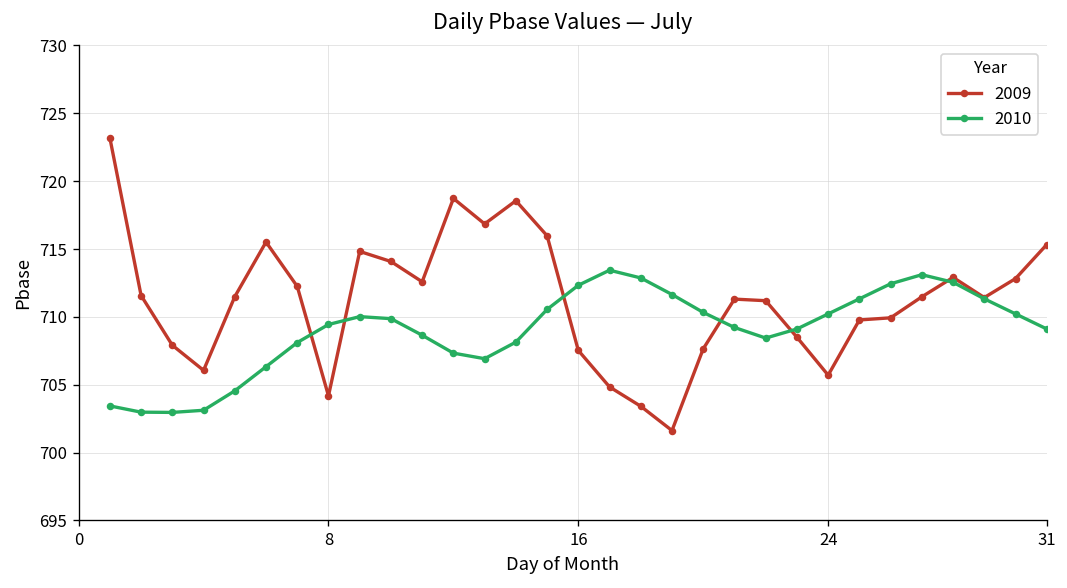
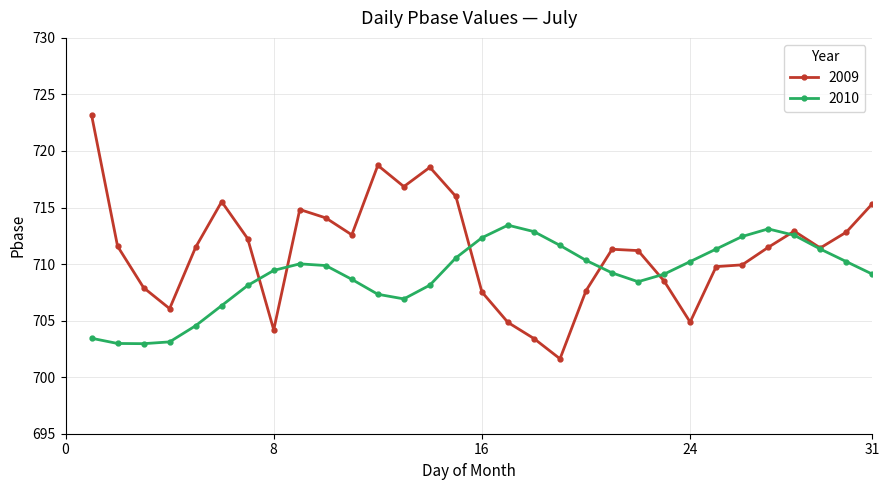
  {
    "2009": {
      "8": 704.2,
      "16": 707.5,
-     "24": 705.7,
+     "24": 704.9,
      "31": 715.3
    },
    "2010": {
      "8": 709.4,
      "16": 712.3,
      "24": 710.2,
      "31": 709.1
    }
  }
